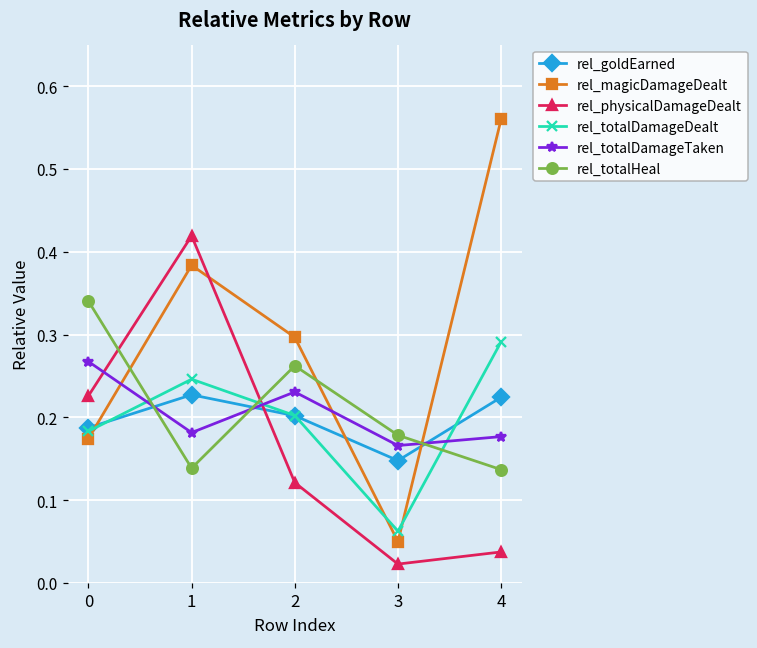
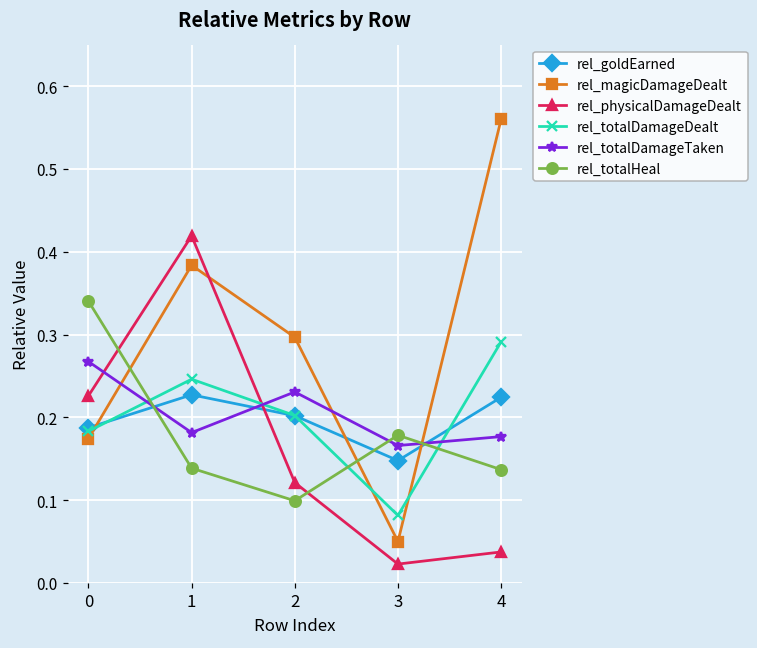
  {
    "rel_goldEarned": {
      "0": 0.19,
      "1": 0.23,
      "3": 0.15,
      "4": 0.22
    },
    "rel_magicDamageDealt": {
      "0": 0.17,
      "1": 0.38,
      "2": 0.30,
      "3": 0.05,
      "4": 0.56
    },
    "rel_physicalDamageDealt": {
      "0": 0.23,
      "1": 0.42,
      "2": 0.12,
      "3": 0.02,
      "4": 0.04
    },
    "rel_totalDamageDealt": {
      "0": 0.18,
      "1": 0.25,
-     "3": 0.06,
+     "3": 0.08,
      "4": 0.29
    },
    "rel_totalDamageTaken": {
      "0": 0.27,
      "1": 0.18,
      "2": 0.23,
      "3": 0.17,
      "4": 0.18
    },
    "rel_totalHeal": {
      "0": 0.34,
      "1": 0.14,
-     "2": 0.26,
+     "2": 0.10,
      "3": 0.18,
      "4": 0.14
    }
  }
